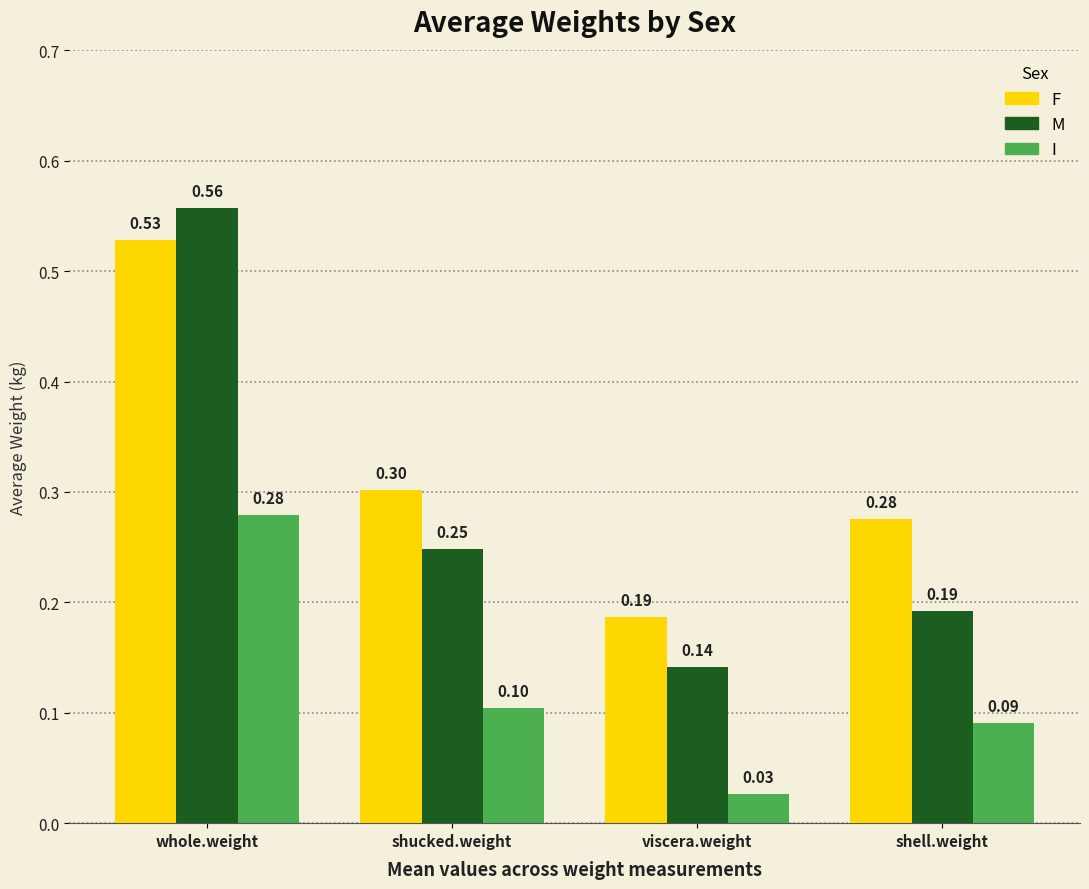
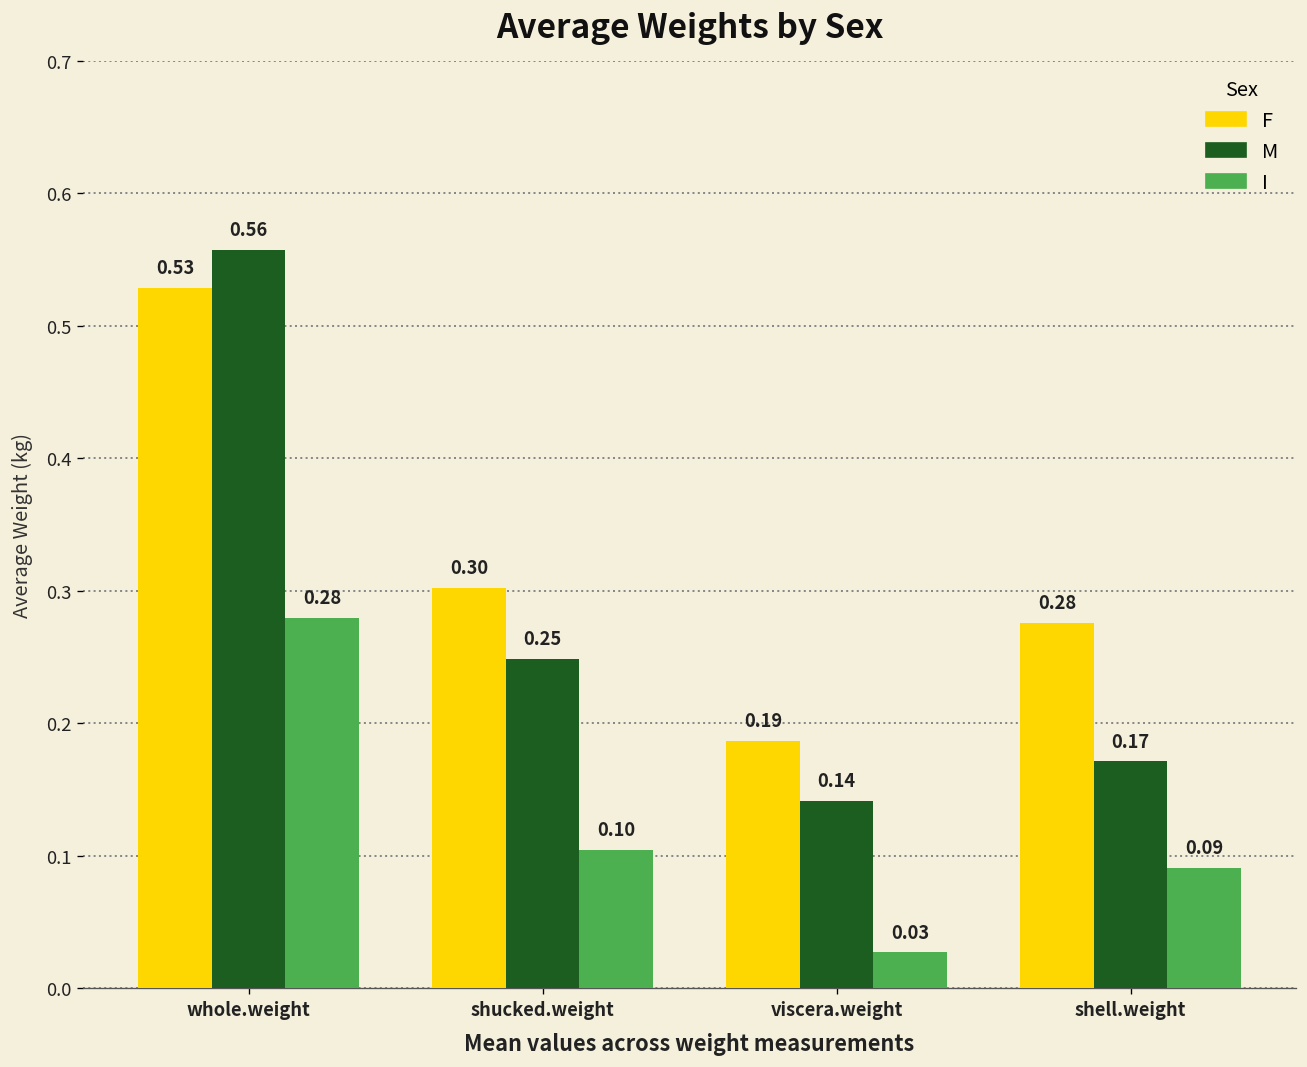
  {
    "F": {
      "whole.weight": 0.53,
      "shucked.weight": 0.30,
      "viscera.weight": 0.19,
      "shell.weight": 0.28
    },
    "M": {
      "whole.weight": 0.56,
      "shucked.weight": 0.25,
      "viscera.weight": 0.14,
-     "shell.weight": 0.19
+     "shell.weight": 0.17
    },
    "I": {
      "whole.weight": 0.28,
      "shucked.weight": 0.10,
      "viscera.weight": 0.03,
      "shell.weight": 0.09
    }
  }
